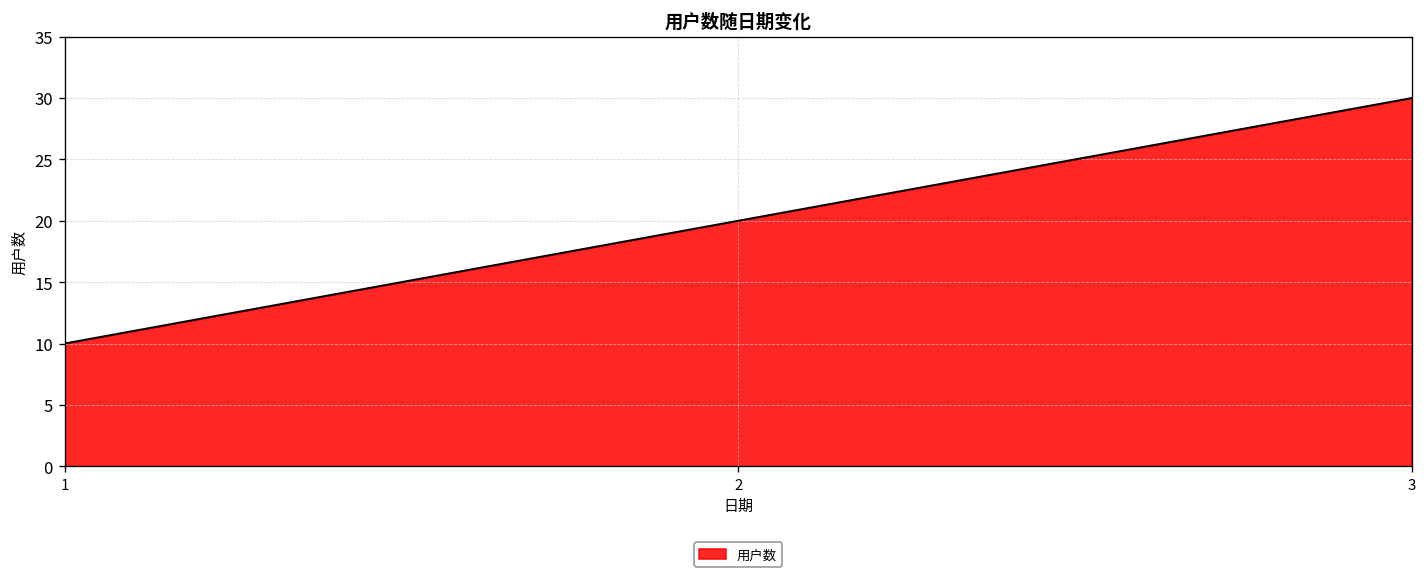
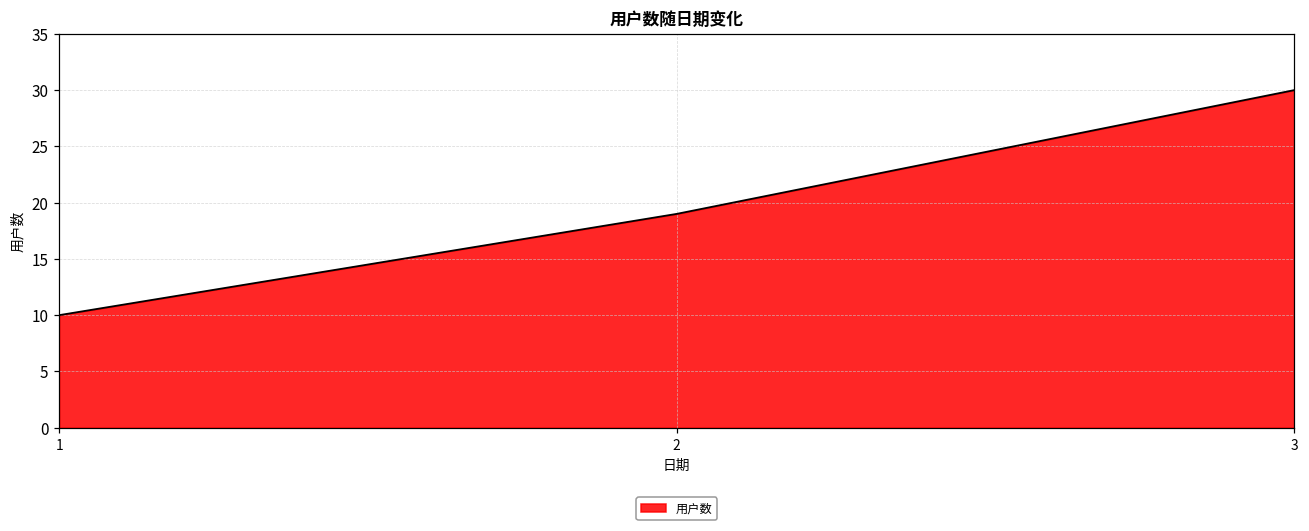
  {
    "1": 10,
-   "2": 20,
+   "2": 19,
    "3": 30
  }
